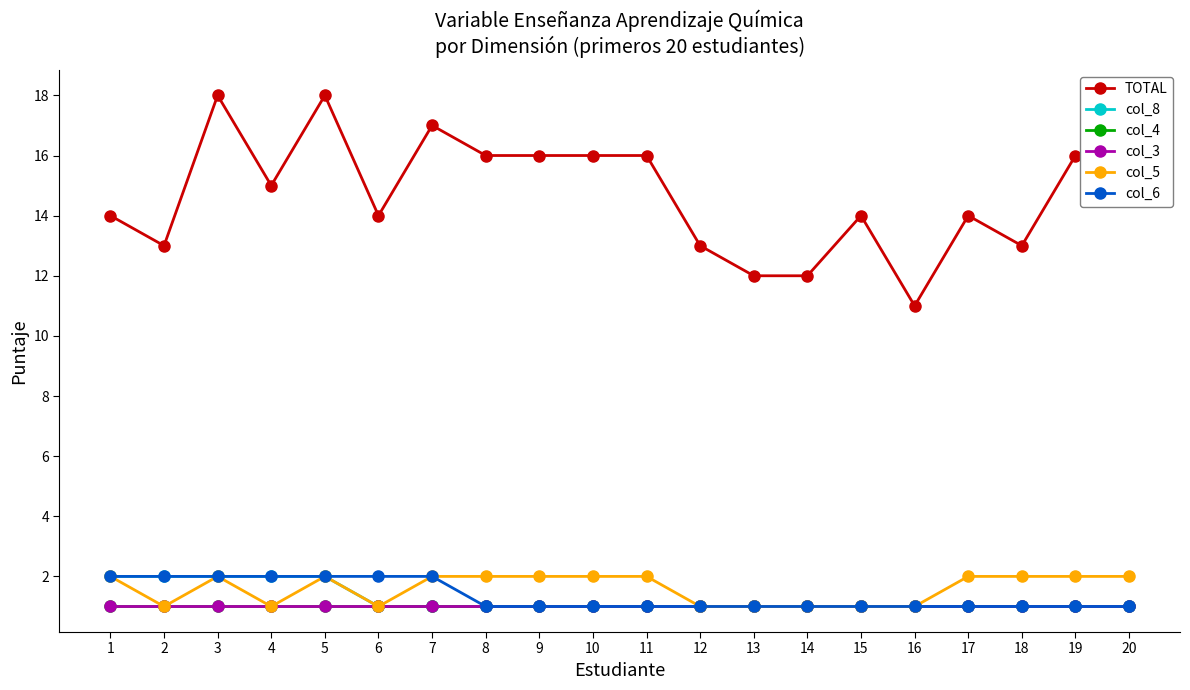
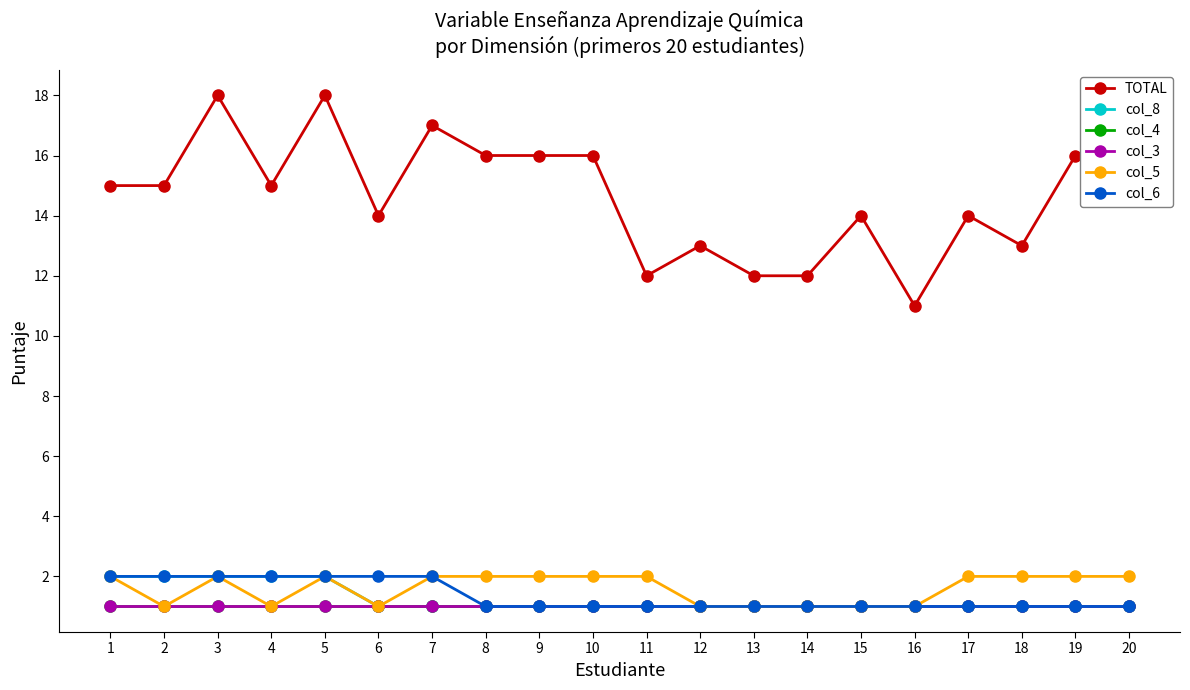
  {
    "TOTAL": {
-     "1": 14,
-     "2": 13,
+     "1": 15,
+     "2": 15,
      "3": 18,
      "4": 15,
      "5": 18,
      "6": 14,
      "7": 17,
      "8": 16,
      "9": 16,
      "10": 16,
-     "11": 16,
+     "11": 12,
      "12": 13,
      "13": 12,
      "14": 12,
      "15": 14,
      "16": 11,
      "17": 14,
      "18": 13,
      "19": 16
    },
    "col_3": {
      "1": 1,
      "3": 1,
      "5": 1
    },
    "col_5": {
      "8": 2,
      "9": 2,
      "10": 2,
      "11": 2,
      "17": 2,
      "18": 2,
      "19": 2,
      "20": 2
    },
    "col_6": {
      "6": 2
    }
  }
